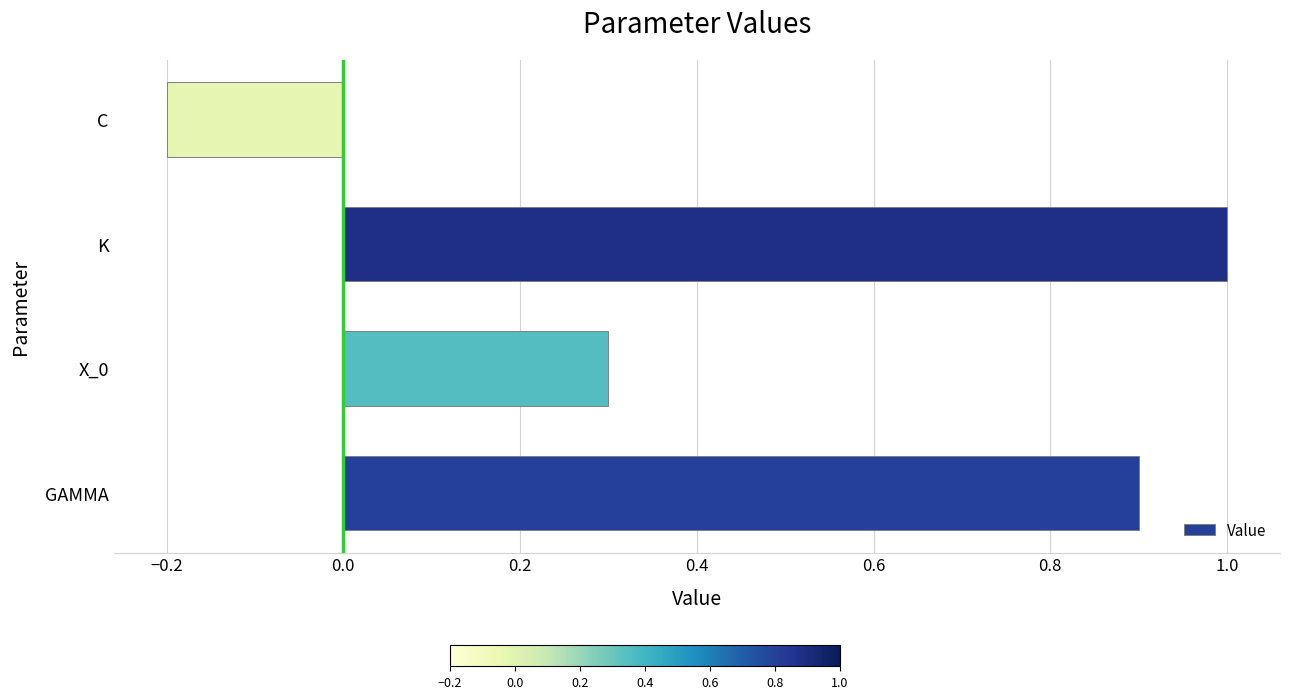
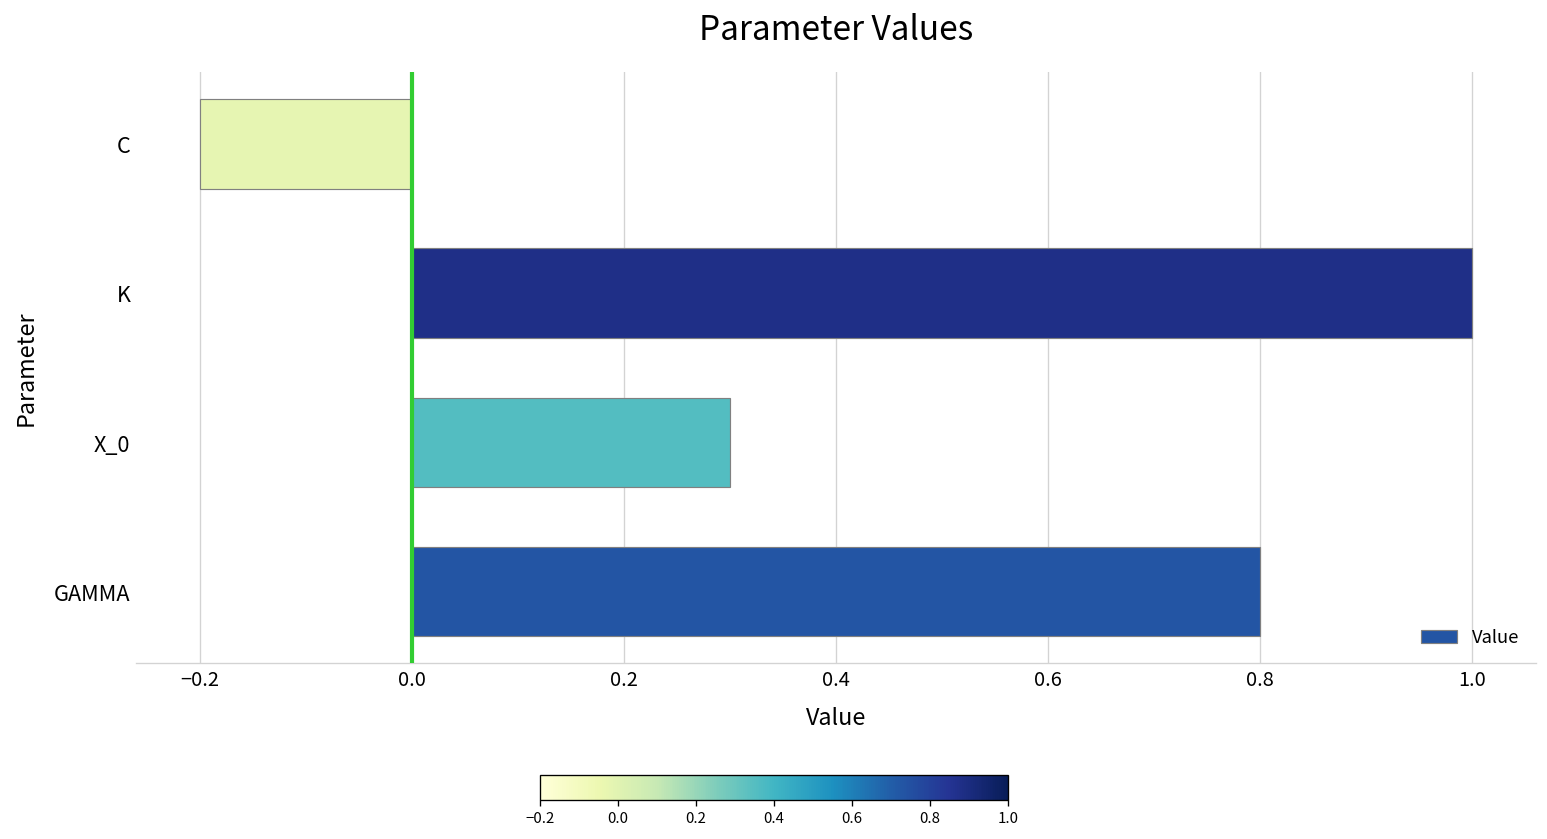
  {
    "C": -0.2,
    "K": 1.0,
    "X_0": 0.3,
-   "GAMMA": 0.9
+   "GAMMA": 0.8
  }
